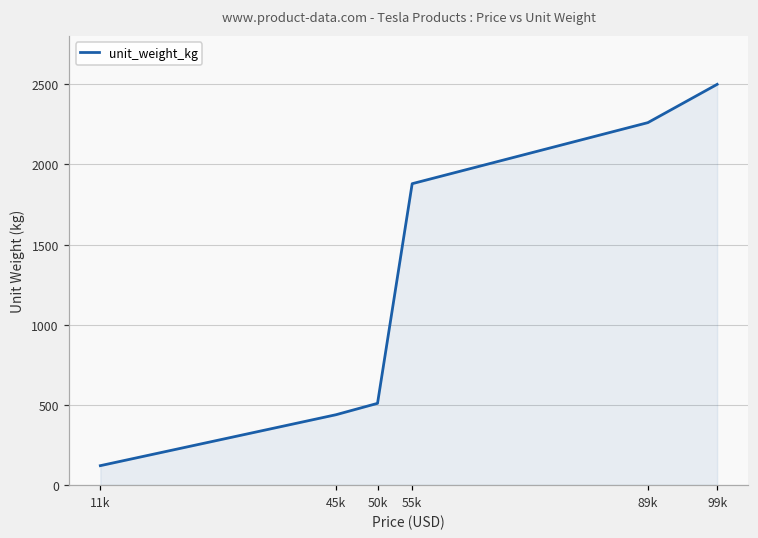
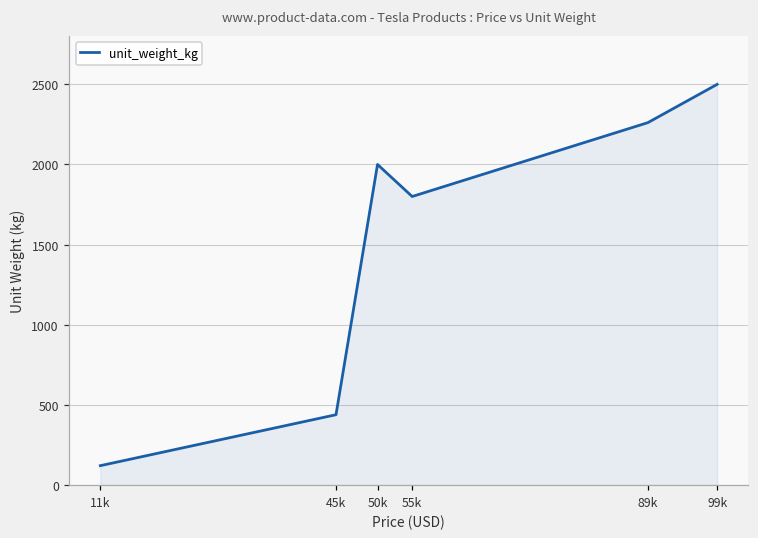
  {
    "11k": 120,
    "45k": 440,
-   "50k": 510,
-   "55k": 1880,
+   "50k": 2000,
+   "55k": 1800,
    "89k": 2260,
    "99k": 2500
  }
